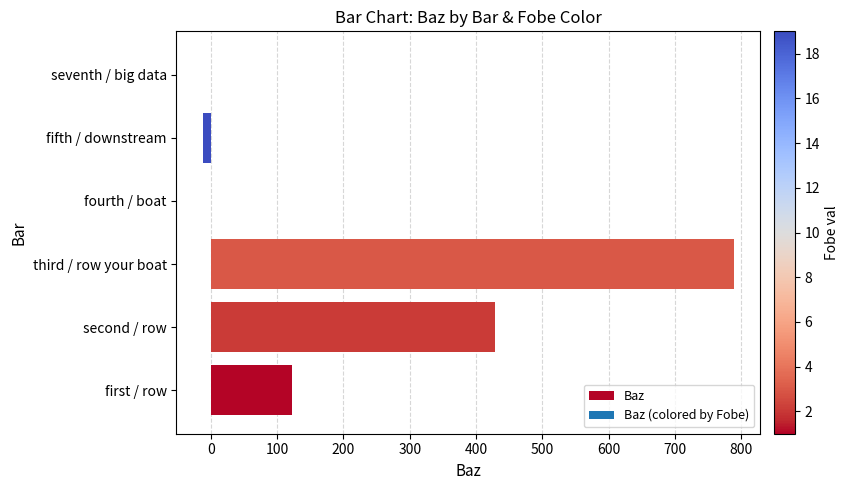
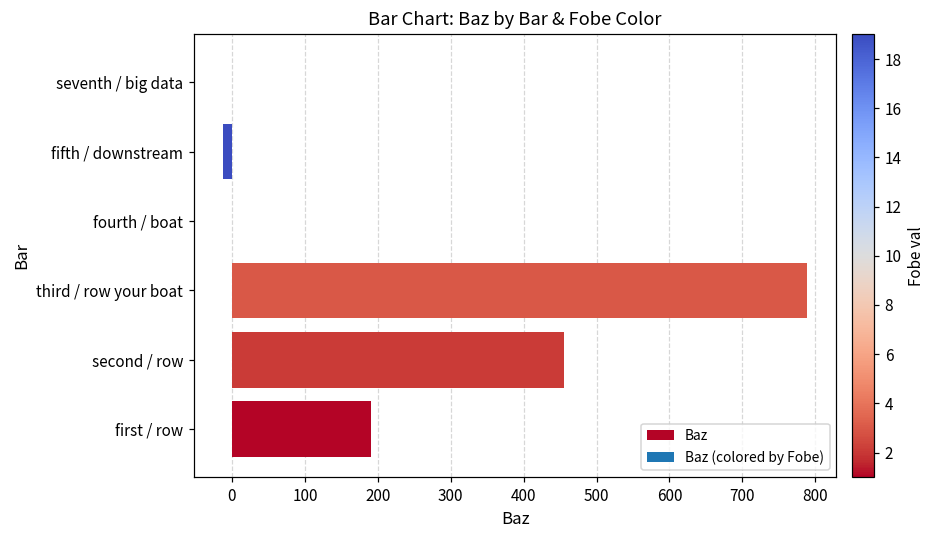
  {
    "seventh / big data": 0,
    "fifth / downstream": -10,
    "fourth / boat": 0,
    "third / row your boat": 790,
-   "second / row": 430,
-   "first / row": 120
+   "second / row": 460,
+   "first / row": 190
  }
